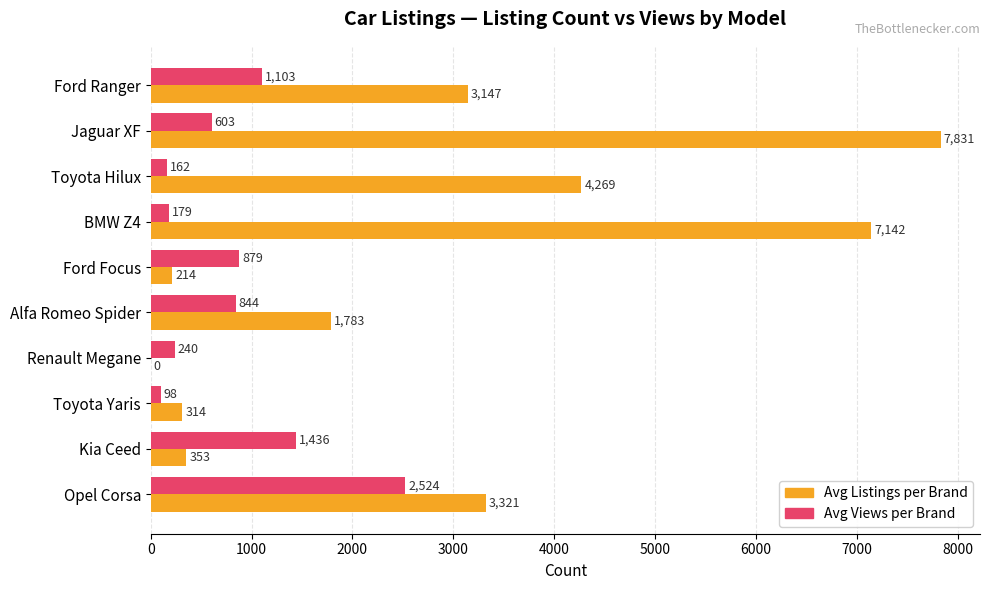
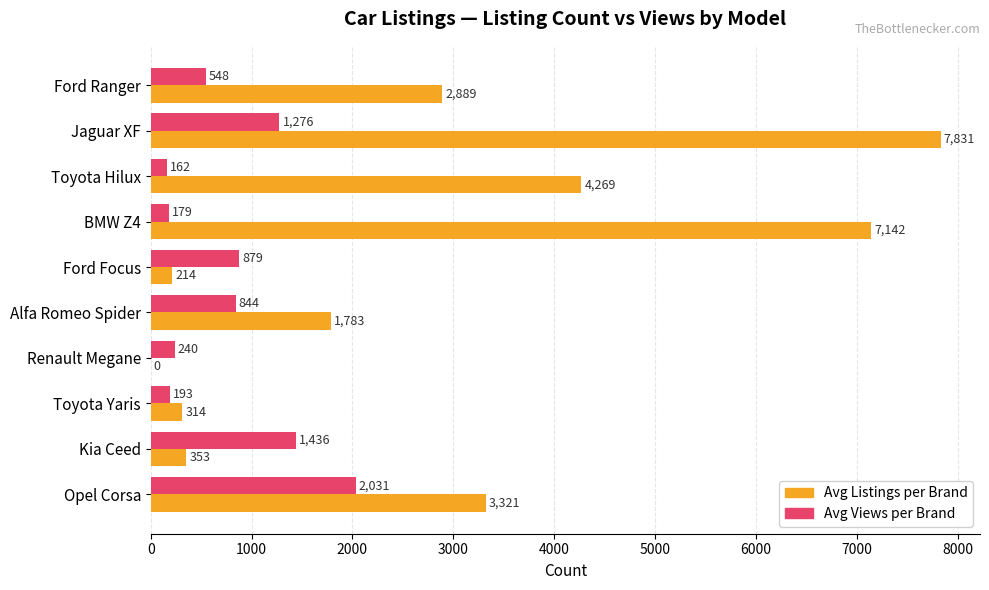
  {
    "Avg Listings per Brand": {
-     "Ford Ranger": "3,147",
+     "Ford Ranger": "2,889",
      "Jaguar XF": "7,831",
      "Toyota Hilux": "4,269",
      "BMW Z4": "7,142",
      "Ford Focus": "214",
      "Alfa Romeo Spider": "1,783",
      "Renault Megane": "0",
      "Toyota Yaris": "314",
      "Kia Ceed": "353",
      "Opel Corsa": "3,321"
    },
    "Avg Views per Brand": {
-     "Ford Ranger": "1,103",
-     "Jaguar XF": "603",
+     "Ford Ranger": "548",
+     "Jaguar XF": "1,276",
      "Toyota Hilux": "162",
      "BMW Z4": "179",
      "Ford Focus": "879",
      "Alfa Romeo Spider": "844",
      "Renault Megane": "240",
-     "Toyota Yaris": "98",
+     "Toyota Yaris": "193",
      "Kia Ceed": "1,436",
-     "Opel Corsa": "2,524"
+     "Opel Corsa": "2,031"
    }
  }
